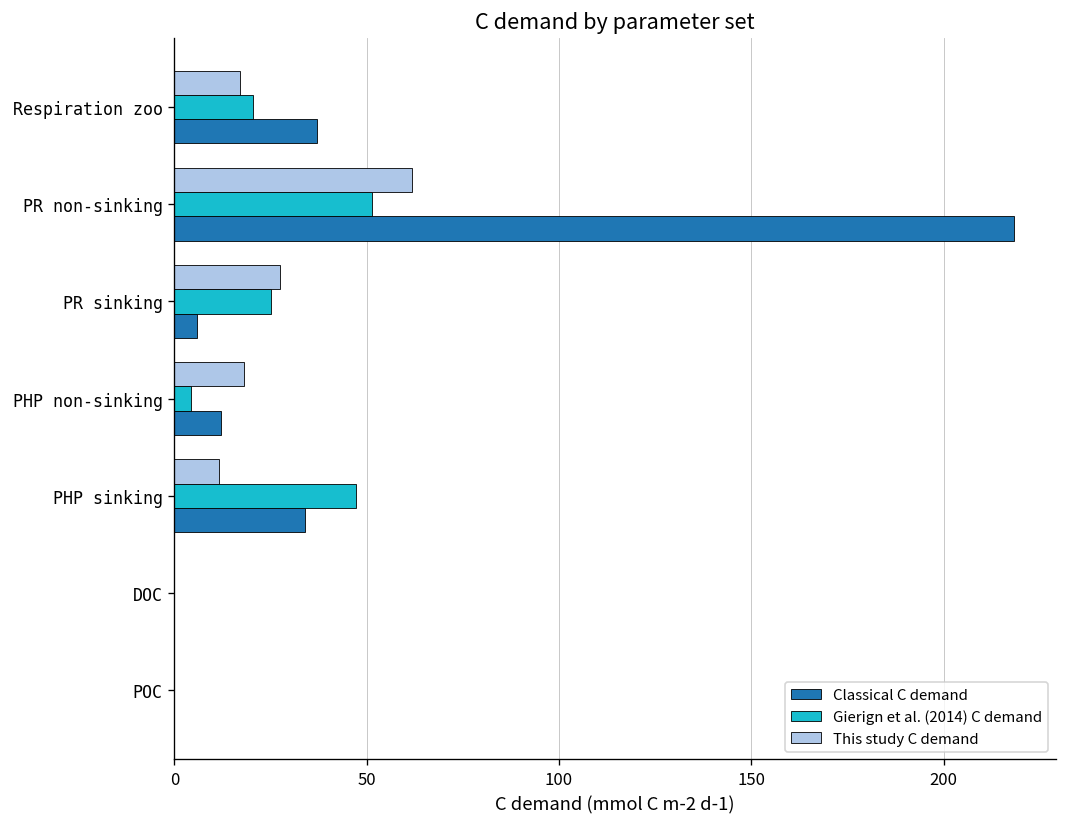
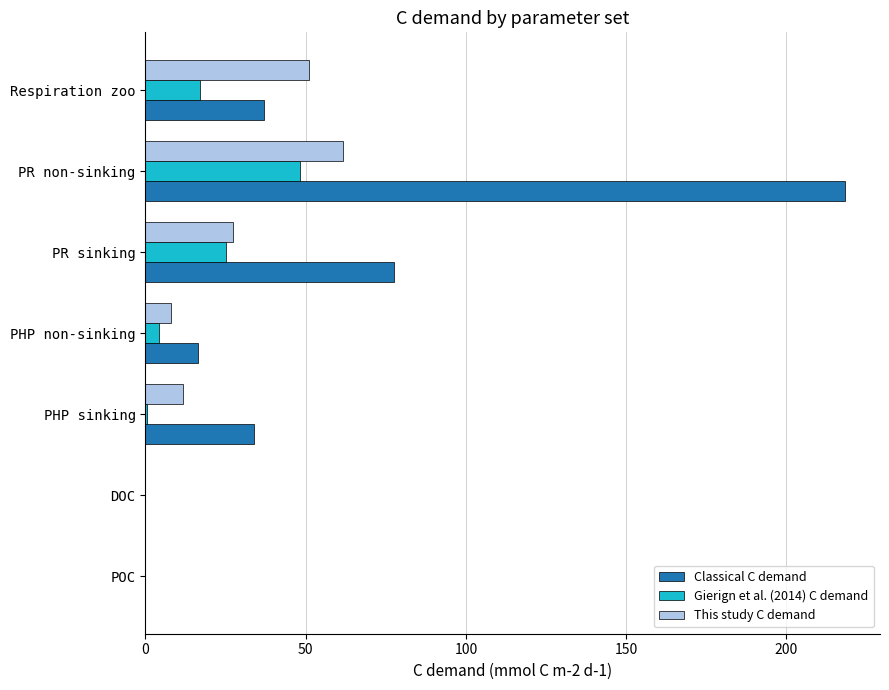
  {
    "Classical C demand": {
      "Respiration zoo": 37,
      "PR non-sinking": 218,
-     "PR sinking": 6,
-     "PHP non-sinking": 12,
+     "PR sinking": 77,
+     "PHP non-sinking": 16,
      "PHP sinking": 34,
      "DOC": 0,
      "POC": 0
    },
    "Gierign et al. (2014) C demand": {
-     "Respiration zoo": 20,
-     "PR non-sinking": 51,
+     "Respiration zoo": 17,
+     "PR non-sinking": 48,
      "PR sinking": 25,
      "PHP non-sinking": 4,
-     "PHP sinking": 47,
+     "PHP sinking": 0,
      "DOC": 0,
      "POC": 0
    },
    "This study C demand": {
-     "Respiration zoo": 17,
+     "Respiration zoo": 51,
      "PR non-sinking": 62,
      "PR sinking": 27,
-     "PHP non-sinking": 18,
+     "PHP non-sinking": 8,
      "PHP sinking": 12,
      "DOC": 0,
      "POC": 0
    }
  }
